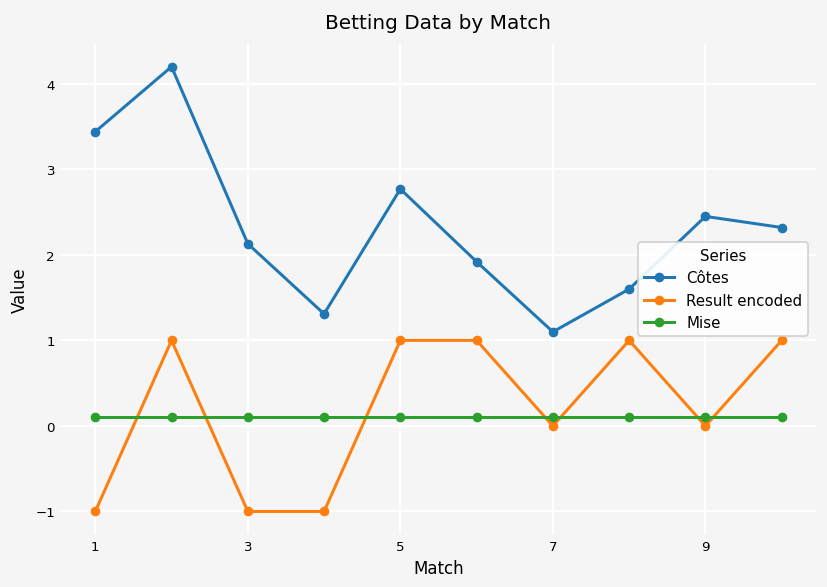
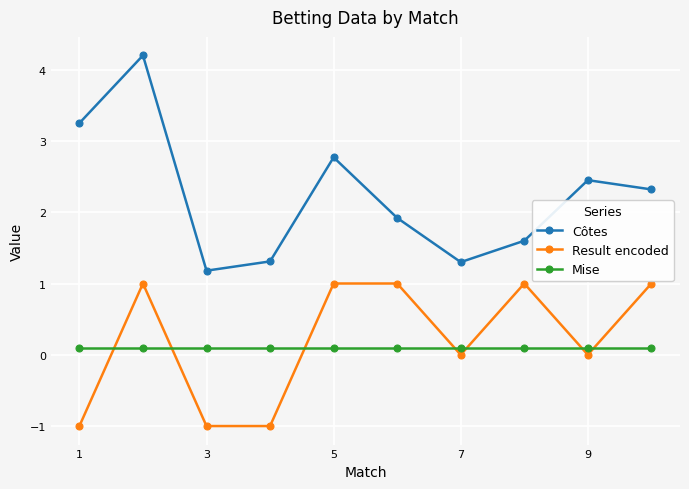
  {
    "Côtes": {
-     "1": 3.4,
-     "3": 2.1,
+     "1": 3.3,
+     "3": 1.2,
      "5": 2.8,
-     "7": 1.1,
+     "7": 1.3,
      "9": 2.5
    },
    "Result encoded": {
      "1": -1.0,
      "3": -1.0,
      "5": 1.0,
      "7": 0.0,
      "9": 0.0
    },
    "Mise": {
      "1": 0.1,
      "3": 0.1,
      "5": 0.1,
      "7": 0.1,
      "9": 0.1
    }
  }
